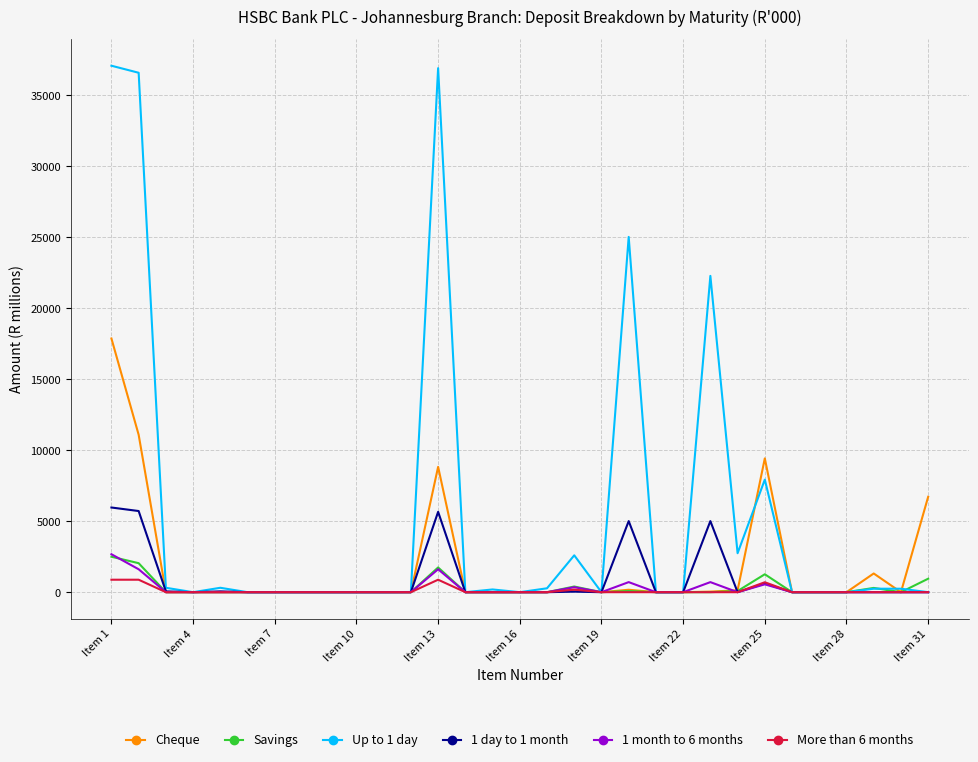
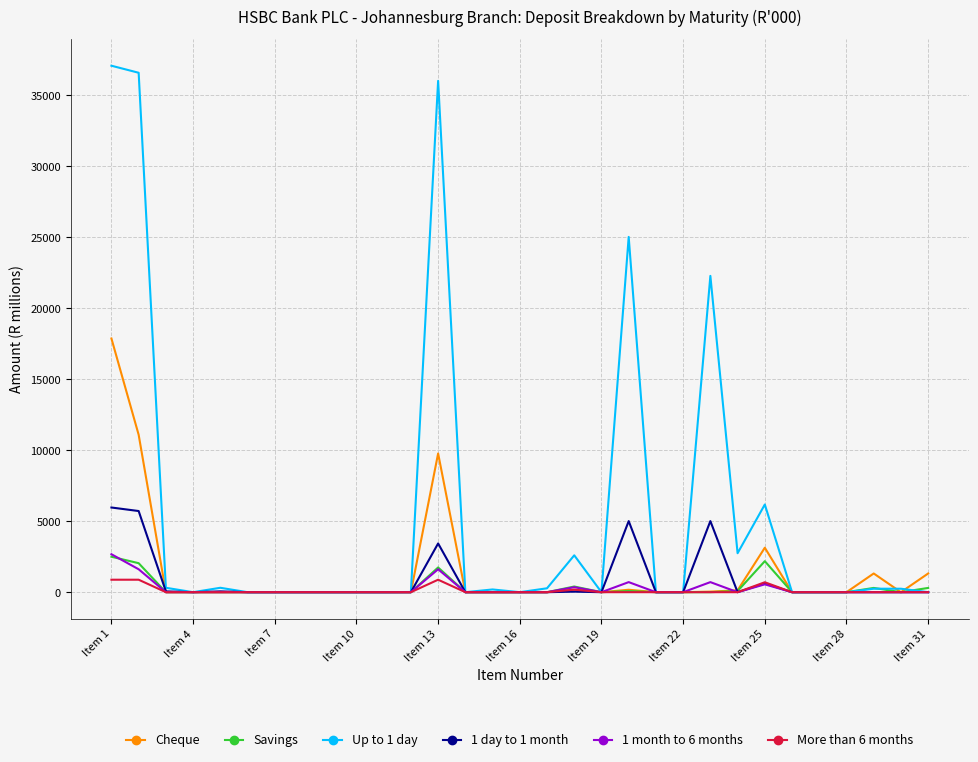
  {
    "Cheque": {
      "Item 1": 17900,
-     "Item 13": 8800,
-     "Item 25": 9400,
-     "Item 31": 6700
+     "Item 13": 9800,
+     "Item 25": 3100,
+     "Item 31": 1300
    },
    "Savings": {
-     "Item 25": 1300,
-     "Item 31": 900
+     "Item 25": 2200,
+     "Item 31": 300
    },
    "Up to 1 day": {
      "Item 1": 37100,
-     "Item 13": 36900,
-     "Item 25": 7900
+     "Item 13": 36000,
+     "Item 25": 6200
    },
    "1 day to 1 month": {
      "Item 1": 6000,
-     "Item 13": 5700
+     "Item 13": 3400
    },
    "More than 6 months": {
      "Item 1": 900,
      "Item 13": 900
    }
  }
